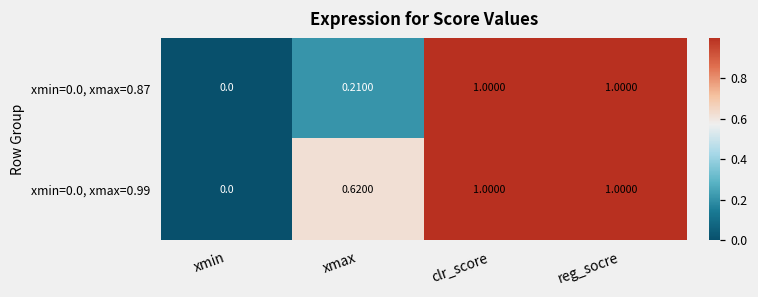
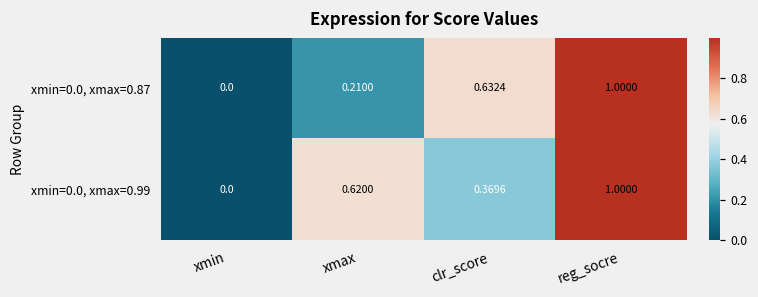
  {
    "xmin=0.0, xmax=0.87": {
      "xmin": 0.0,
      "xmax": 0.2100,
-     "clr_score": 1.0000,
+     "clr_score": 0.6324,
      "reg_socre": 1.0000
    },
    "xmin=0.0, xmax=0.99": {
      "xmin": 0.0,
      "xmax": 0.6200,
-     "clr_score": 1.0000,
+     "clr_score": 0.3696,
      "reg_socre": 1.0000
    }
  }
